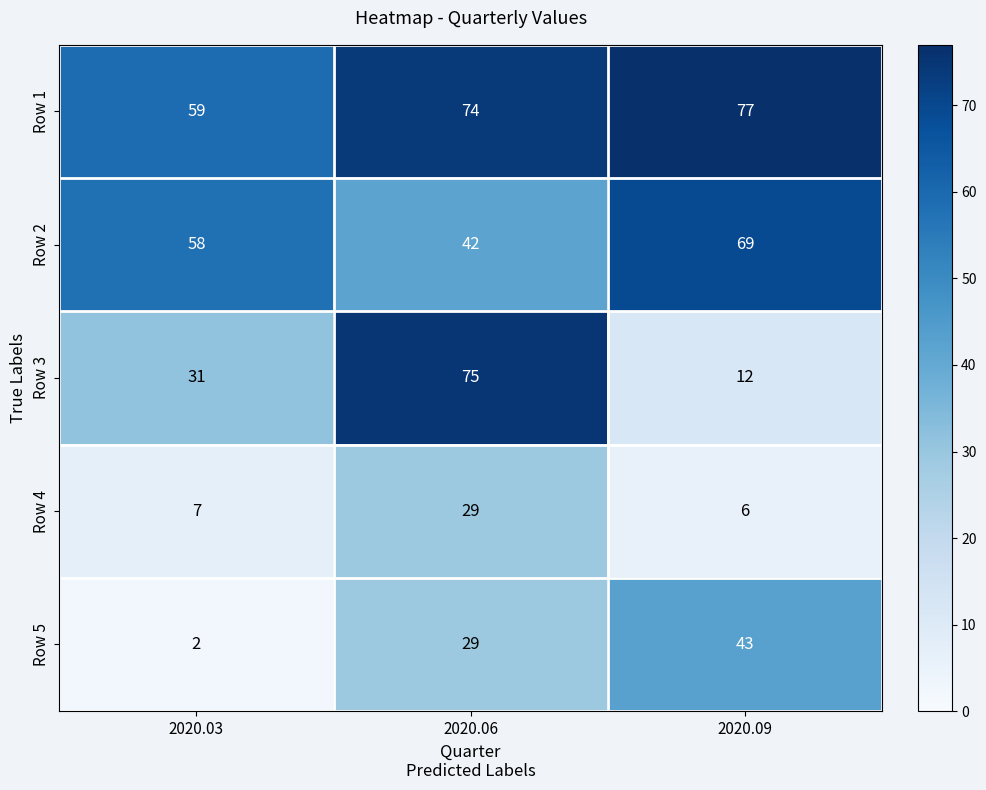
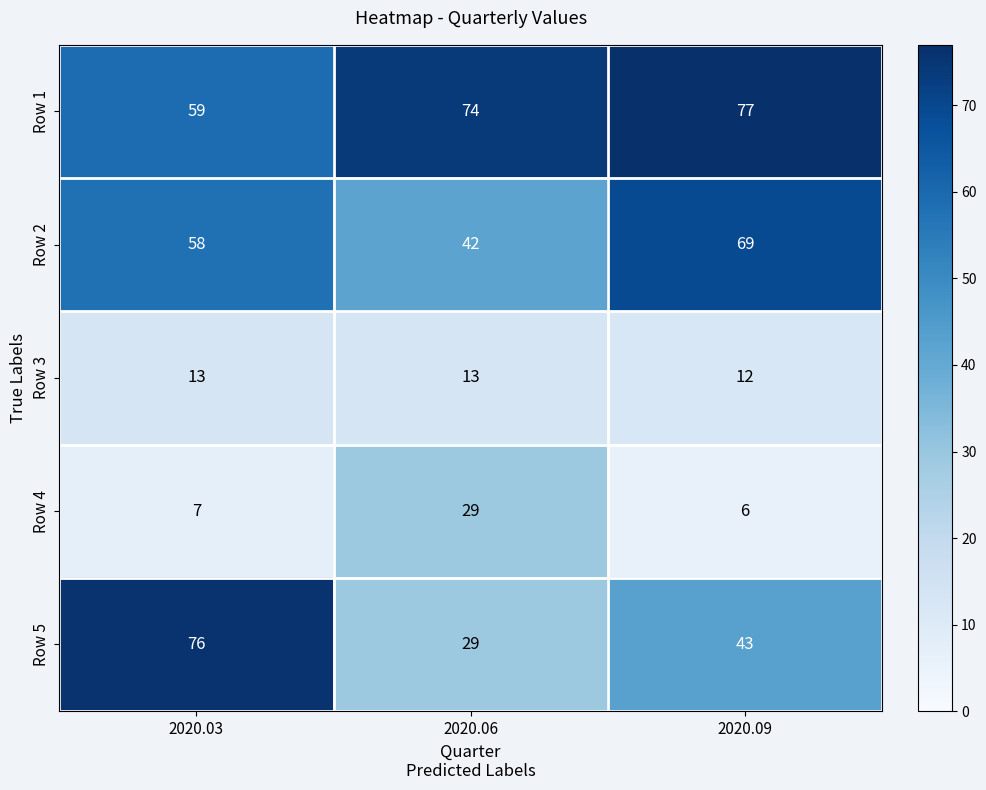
  {
    "Row 1": {
      "2020.03": 59,
      "2020.06": 74,
      "2020.09": 77
    },
    "Row 2": {
      "2020.03": 58,
      "2020.06": 42,
      "2020.09": 69
    },
    "Row 3": {
-     "2020.03": 31,
-     "2020.06": 75,
+     "2020.03": 13,
+     "2020.06": 13,
      "2020.09": 12
    },
    "Row 4": {
      "2020.03": 7,
      "2020.06": 29,
      "2020.09": 6
    },
    "Row 5": {
-     "2020.03": 2,
+     "2020.03": 76,
      "2020.06": 29,
      "2020.09": 43
    }
  }
